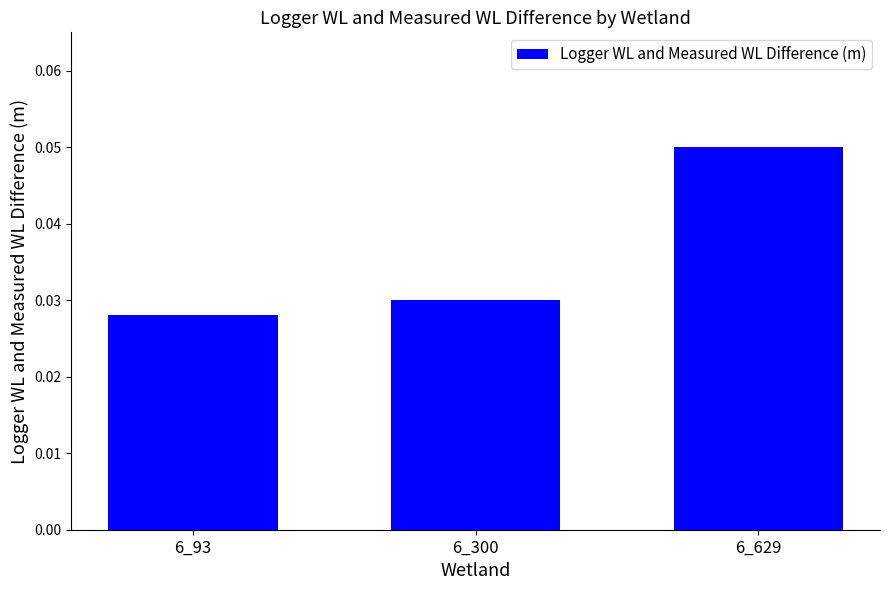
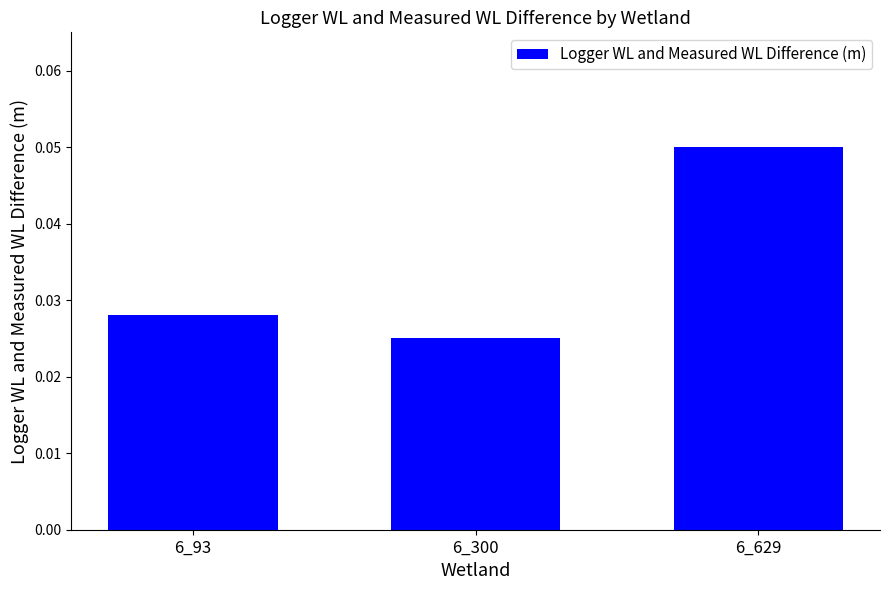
  {
    "6_93": 0.028,
-   "6_300": 0.030,
+   "6_300": 0.025,
    "6_629": 0.050
  }
